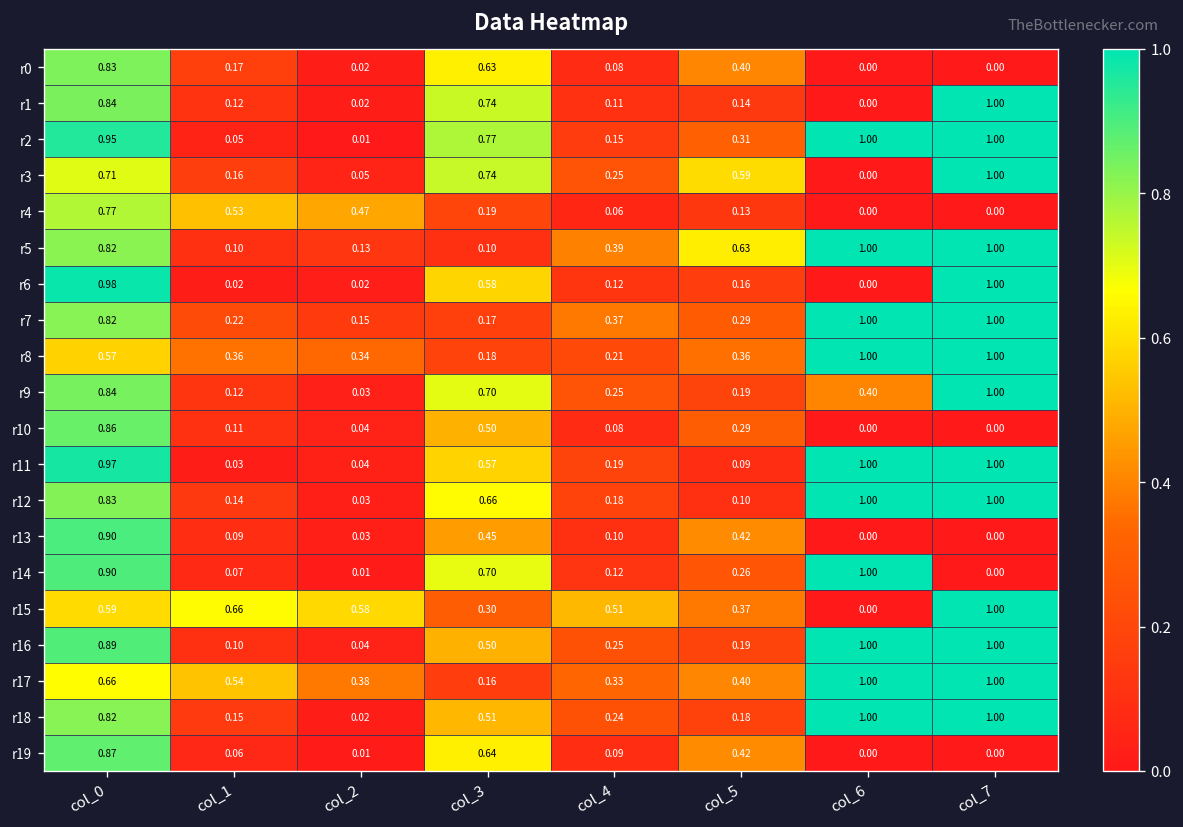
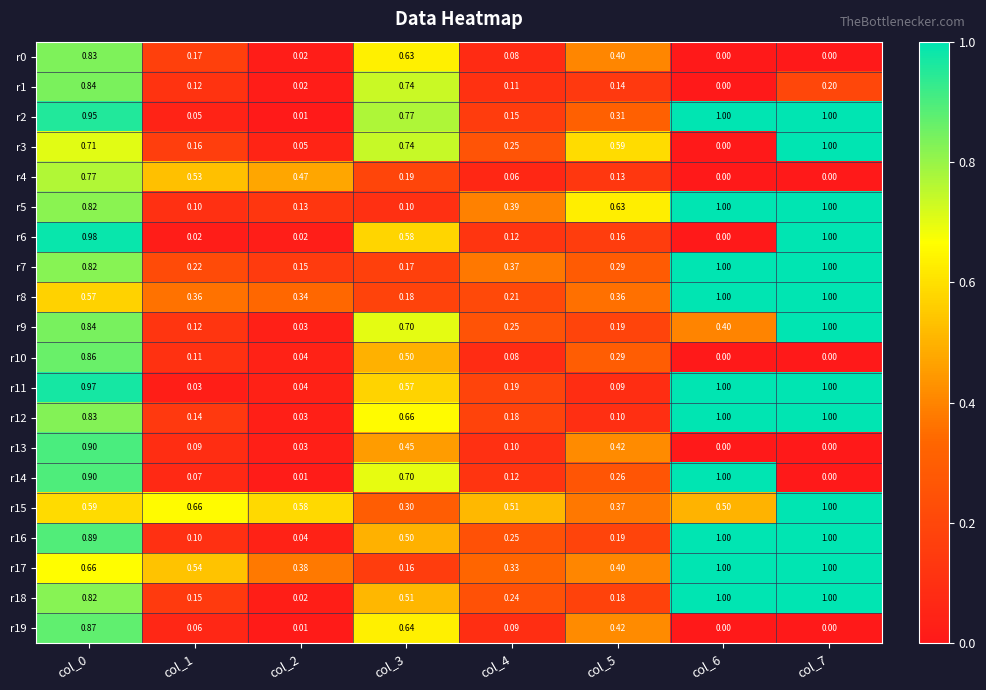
  {
    "r0": {
      "col_0": 0.83,
      "col_1": 0.17,
      "col_2": 0.02,
      "col_3": 0.63,
      "col_4": 0.08,
      "col_5": 0.40,
      "col_6": 0.00,
      "col_7": 0.00
    },
    "r1": {
      "col_0": 0.84,
      "col_1": 0.12,
      "col_2": 0.02,
      "col_3": 0.74,
      "col_4": 0.11,
      "col_5": 0.14,
      "col_6": 0.00,
-     "col_7": 1.00
+     "col_7": 0.20
    },
    "r2": {
      "col_0": 0.95,
      "col_1": 0.05,
      "col_2": 0.01,
      "col_3": 0.77,
      "col_4": 0.15,
      "col_5": 0.31,
      "col_6": 1.00,
      "col_7": 1.00
    },
    "r3": {
      "col_0": 0.71,
      "col_1": 0.16,
      "col_2": 0.05,
      "col_3": 0.74,
      "col_4": 0.25,
      "col_5": 0.59,
      "col_6": 0.00,
      "col_7": 1.00
    },
    "r4": {
      "col_0": 0.77,
      "col_1": 0.53,
      "col_2": 0.47,
      "col_3": 0.19,
      "col_4": 0.06,
      "col_5": 0.13,
      "col_6": 0.00,
      "col_7": 0.00
    },
    "r5": {
      "col_0": 0.82,
      "col_1": 0.10,
      "col_2": 0.13,
      "col_3": 0.10,
      "col_4": 0.39,
      "col_5": 0.63,
      "col_6": 1.00,
      "col_7": 1.00
    },
    "r6": {
      "col_0": 0.98,
      "col_1": 0.02,
      "col_2": 0.02,
      "col_3": 0.58,
      "col_4": 0.12,
      "col_5": 0.16,
      "col_6": 0.00,
      "col_7": 1.00
    },
    "r7": {
      "col_0": 0.82,
      "col_1": 0.22,
      "col_2": 0.15,
      "col_3": 0.17,
      "col_4": 0.37,
      "col_5": 0.29,
      "col_6": 1.00,
      "col_7": 1.00
    },
    "r8": {
      "col_0": 0.57,
      "col_1": 0.36,
      "col_2": 0.34,
      "col_3": 0.18,
      "col_4": 0.21,
      "col_5": 0.36,
      "col_6": 1.00,
      "col_7": 1.00
    },
    "r9": {
      "col_0": 0.84,
      "col_1": 0.12,
      "col_2": 0.03,
      "col_3": 0.70,
      "col_4": 0.25,
      "col_5": 0.19,
      "col_6": 0.40,
      "col_7": 1.00
    },
    "r10": {
      "col_0": 0.86,
      "col_1": 0.11,
      "col_2": 0.04,
      "col_3": 0.50,
      "col_4": 0.08,
      "col_5": 0.29,
      "col_6": 0.00,
      "col_7": 0.00
    },
    "r11": {
      "col_0": 0.97,
      "col_1": 0.03,
      "col_2": 0.04,
      "col_3": 0.57,
      "col_4": 0.19,
      "col_5": 0.09,
      "col_6": 1.00,
      "col_7": 1.00
    },
    "r12": {
      "col_0": 0.83,
      "col_1": 0.14,
      "col_2": 0.03,
      "col_3": 0.66,
      "col_4": 0.18,
      "col_5": 0.10,
      "col_6": 1.00,
      "col_7": 1.00
    },
    "r13": {
      "col_0": 0.90,
      "col_1": 0.09,
      "col_2": 0.03,
      "col_3": 0.45,
      "col_4": 0.10,
      "col_5": 0.42,
      "col_6": 0.00,
      "col_7": 0.00
    },
    "r14": {
      "col_0": 0.90,
      "col_1": 0.07,
      "col_2": 0.01,
      "col_3": 0.70,
      "col_4": 0.12,
      "col_5": 0.26,
      "col_6": 1.00,
      "col_7": 0.00
    },
    "r15": {
      "col_0": 0.59,
      "col_1": 0.66,
      "col_2": 0.58,
      "col_3": 0.30,
      "col_4": 0.51,
      "col_5": 0.37,
-     "col_6": 0.00,
+     "col_6": 0.50,
      "col_7": 1.00
    },
    "r16": {
      "col_0": 0.89,
      "col_1": 0.10,
      "col_2": 0.04,
      "col_3": 0.50,
      "col_4": 0.25,
      "col_5": 0.19,
      "col_6": 1.00,
      "col_7": 1.00
    },
    "r17": {
      "col_0": 0.66,
      "col_1": 0.54,
      "col_2": 0.38,
      "col_3": 0.16,
      "col_4": 0.33,
      "col_5": 0.40,
      "col_6": 1.00,
      "col_7": 1.00
    },
    "r18": {
      "col_0": 0.82,
      "col_1": 0.15,
      "col_2": 0.02,
      "col_3": 0.51,
      "col_4": 0.24,
      "col_5": 0.18,
      "col_6": 1.00,
      "col_7": 1.00
    },
    "r19": {
      "col_0": 0.87,
      "col_1": 0.06,
      "col_2": 0.01,
      "col_3": 0.64,
      "col_4": 0.09,
      "col_5": 0.42,
      "col_6": 0.00,
      "col_7": 0.00
    }
  }
